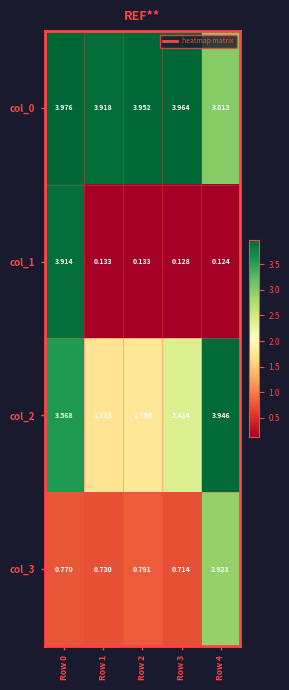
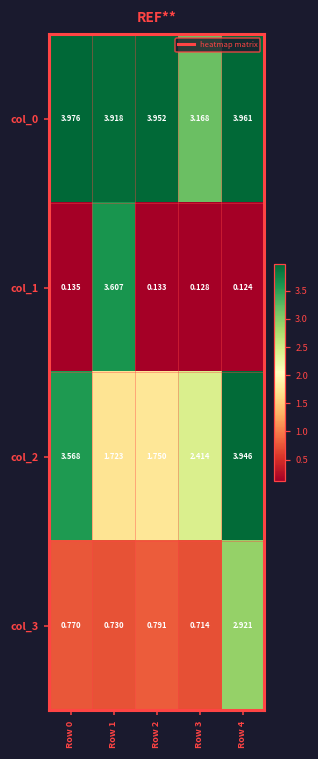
  {
    "col_0": {
      "Row 0": 3.976,
      "Row 1": 3.918,
      "Row 2": 3.952,
-     "Row 3": 3.964,
-     "Row 4": 3.013
+     "Row 3": 3.168,
+     "Row 4": 3.961
    },
    "col_1": {
-     "Row 0": 3.914,
-     "Row 1": 0.133,
+     "Row 0": 0.135,
+     "Row 1": 3.607,
      "Row 2": 0.133,
      "Row 3": 0.128,
      "Row 4": 0.124
    },
    "col_2": {
      "Row 0": 3.568,
      "Row 1": 1.723,
      "Row 2": 1.750,
      "Row 3": 2.414,
      "Row 4": 3.946
    },
    "col_3": {
      "Row 0": 0.770,
      "Row 1": 0.730,
      "Row 2": 0.791,
      "Row 3": 0.714,
      "Row 4": 2.921
    }
  }
